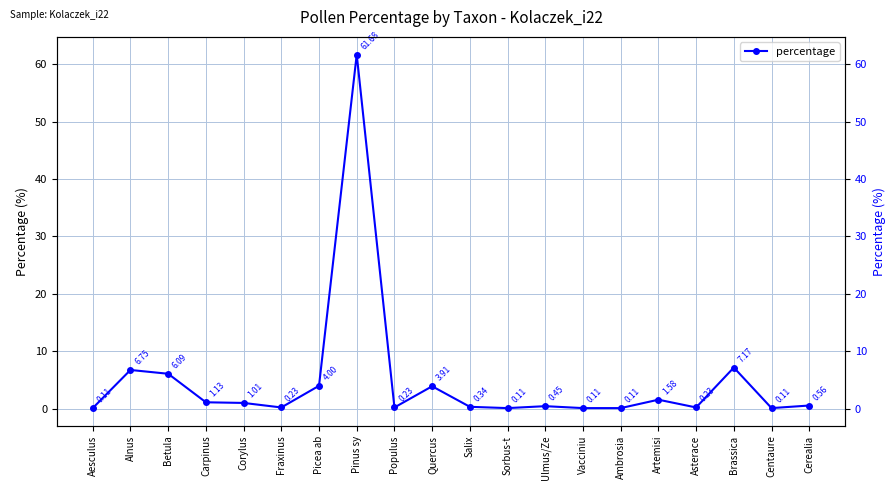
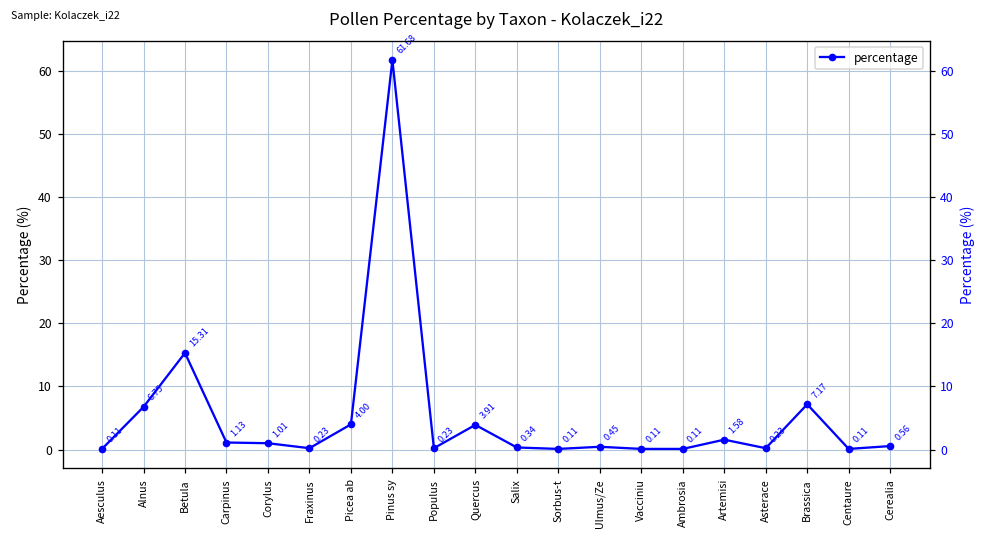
  {
    "Aesculus": 0.11,
    "Alnus": 6.75,
-   "Betula": 6.09,
+   "Betula": 15.31,
    "Carpinus": 1.13,
    "Corylus": 1.01,
    "Fraxinus": 0.23,
    "Picea ab": 4.00,
    "Pinus sy": 61.68,
    "Populus": 0.23,
    "Quercus": 3.91,
    "Salix": 0.34,
    "Sorbus-t": 0.11,
    "Ulmus/Ze": 0.45,
    "Vacciniu": 0.11,
    "Ambrosia": 0.11,
    "Artemisi": 1.58,
    "Asterace": 0.23,
    "Brassica": 7.17,
    "Centaure": 0.11,
    "Cerealia": 0.56
  }
